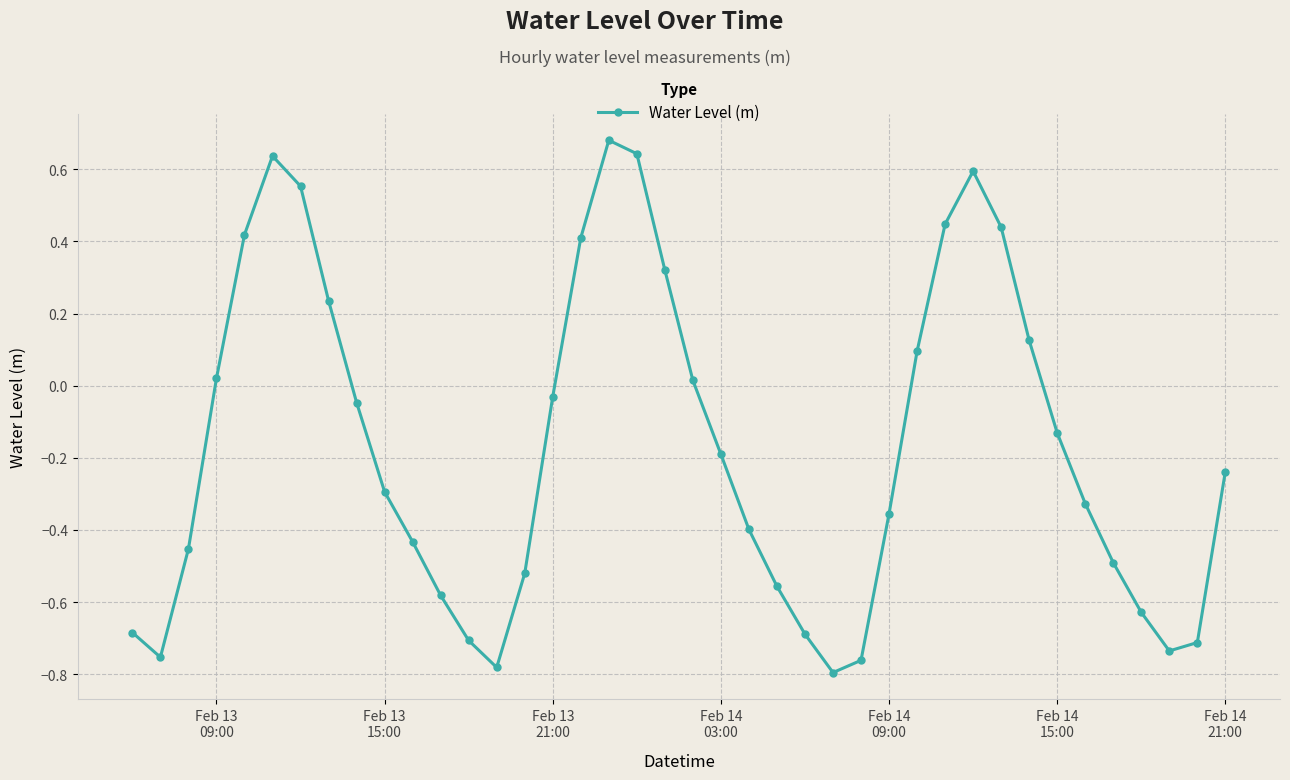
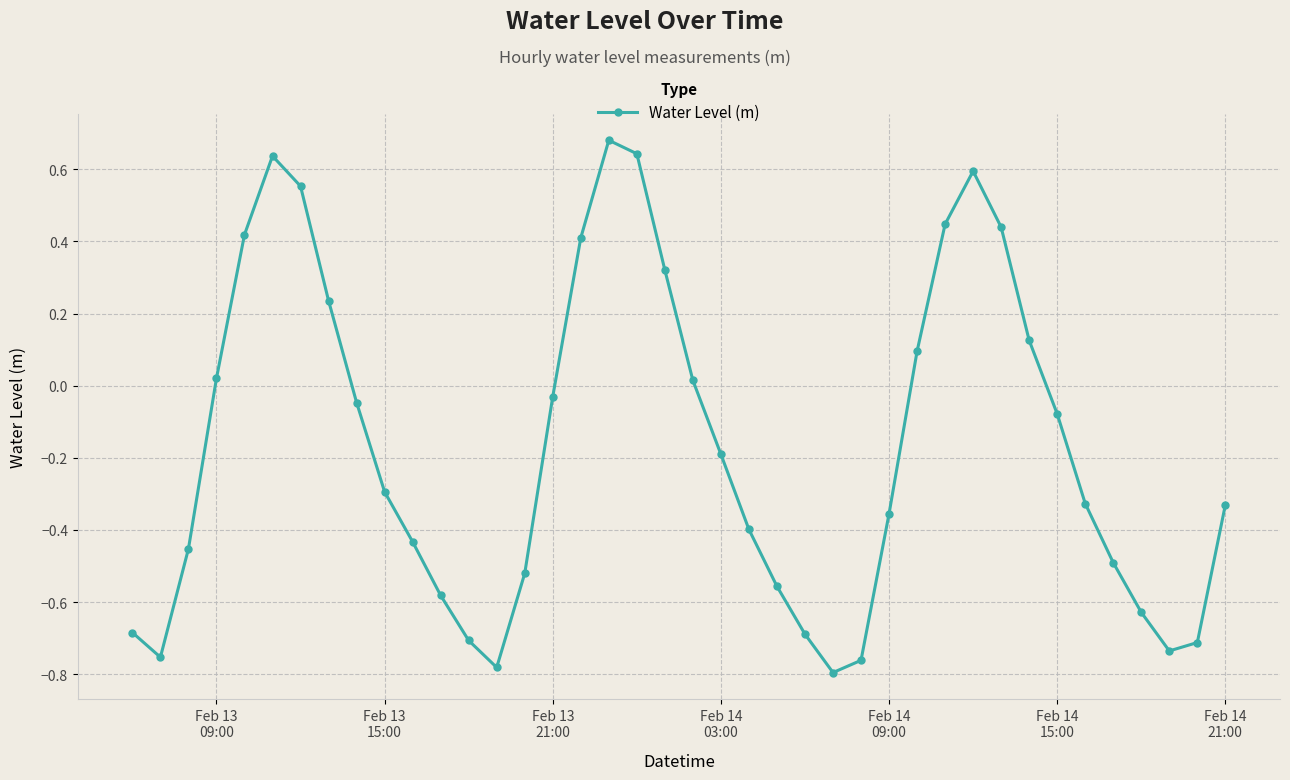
  {
    "Feb 13 09:00": 0.02,
    "Feb 13 15:00": -0.29,
    "Feb 13 21:00": -0.03,
    "Feb 14 03:00": -0.19,
    "Feb 14 09:00": -0.36,
-   "Feb 14 15:00": -0.13,
-   "Feb 14 21:00": -0.24
+   "Feb 14 15:00": -0.08,
+   "Feb 14 21:00": -0.33
  }
